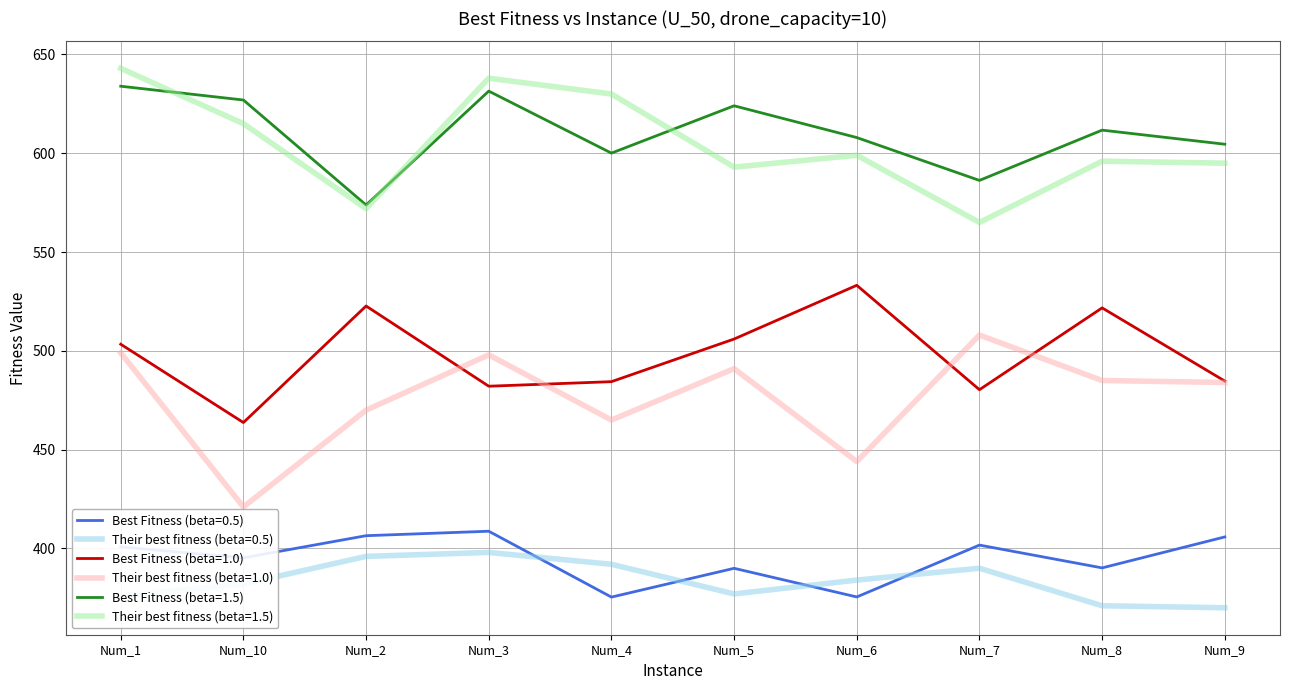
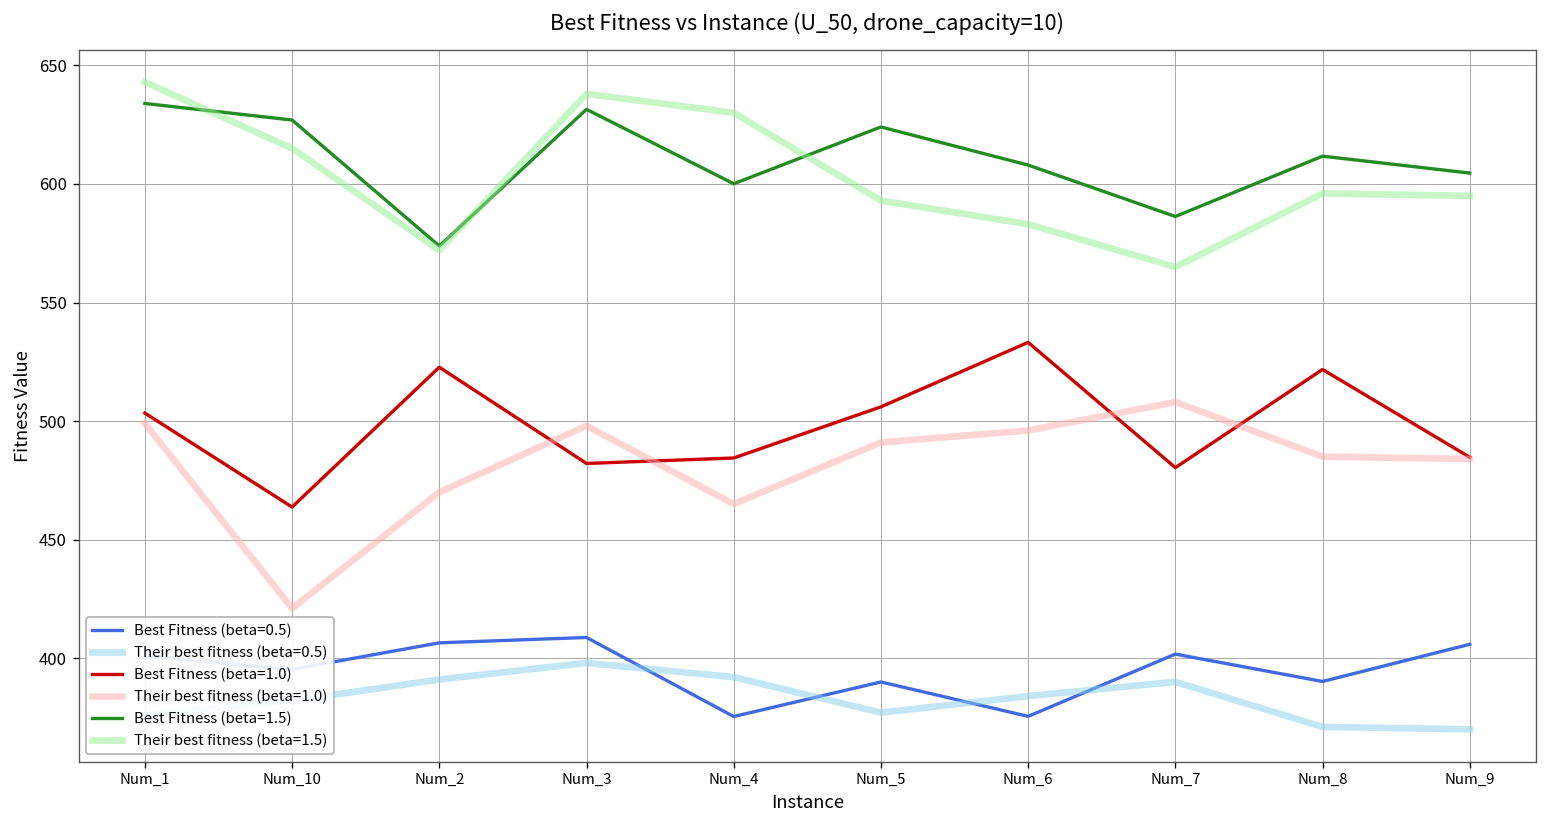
  {
    "Best Fitness (beta=0.5)": {
      "Num_2": 406,
      "Num_3": 409,
      "Num_4": 375,
      "Num_5": 390,
      "Num_6": 375,
      "Num_7": 402,
      "Num_8": 390,
      "Num_9": 406
    },
    "Their best fitness (beta=0.5)": {
-     "Num_2": 396,
+     "Num_2": 391,
      "Num_3": 398,
      "Num_4": 392,
      "Num_5": 377,
      "Num_6": 384,
      "Num_7": 390,
      "Num_8": 371,
      "Num_9": 370
    },
    "Best Fitness (beta=1.0)": {
      "Num_1": 503,
      "Num_10": 464,
      "Num_2": 523,
      "Num_3": 482,
      "Num_4": 484,
      "Num_5": 506,
      "Num_6": 533,
      "Num_7": 480,
      "Num_8": 522
    },
    "Their best fitness (beta=1.0)": {
      "Num_1": 499,
      "Num_10": 421,
      "Num_2": 470,
      "Num_3": 498,
      "Num_4": 465,
      "Num_5": 491,
-     "Num_6": 444,
+     "Num_6": 496,
      "Num_7": 508,
      "Num_8": 485
    },
    "Best Fitness (beta=1.5)": {
      "Num_1": 634,
      "Num_10": 627,
      "Num_2": 574,
      "Num_3": 631,
      "Num_4": 600,
      "Num_5": 624,
      "Num_6": 608,
      "Num_7": 586,
      "Num_8": 612,
      "Num_9": 605
    },
    "Their best fitness (beta=1.5)": {
      "Num_1": 643,
      "Num_10": 615,
      "Num_2": 572,
      "Num_3": 638,
      "Num_4": 630,
      "Num_5": 593,
-     "Num_6": 599,
+     "Num_6": 583,
      "Num_7": 565,
      "Num_8": 596,
      "Num_9": 595
    }
  }
